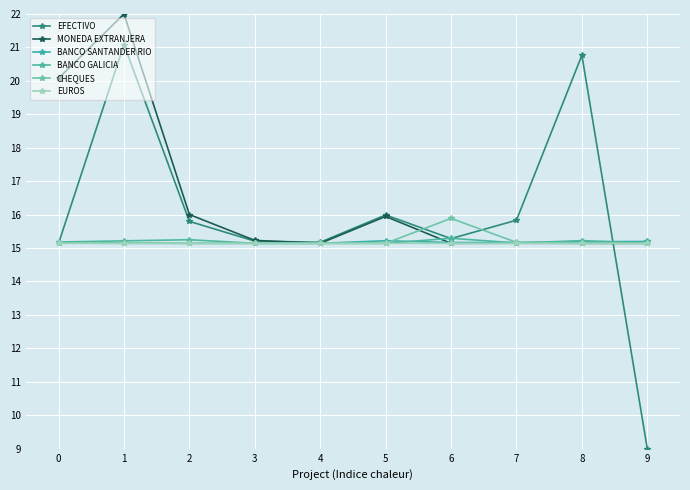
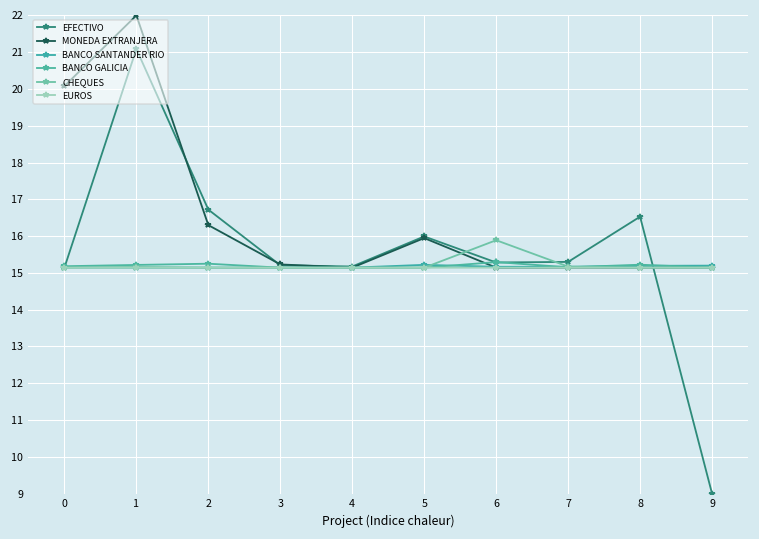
  {
    "EFECTIVO": {
-     "2": 15.8,
-     "7": 15.8,
-     "8": 20.8,
+     "2": 16.7,
+     "7": 15.3,
+     "8": 16.5,
      "9": 9.0
    },
    "MONEDA EXTRANJERA": {
      "1": 22.0,
-     "2": 16.0
+     "2": 16.3
    }
  }
